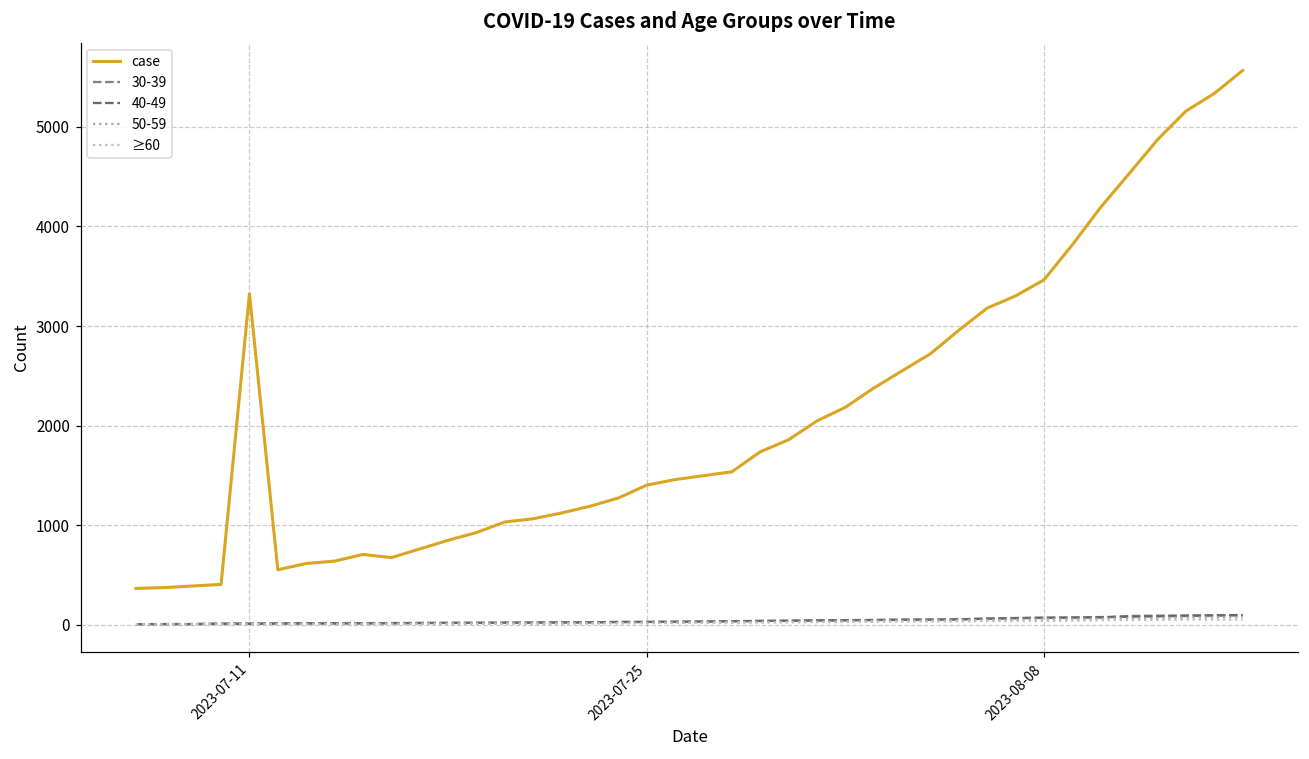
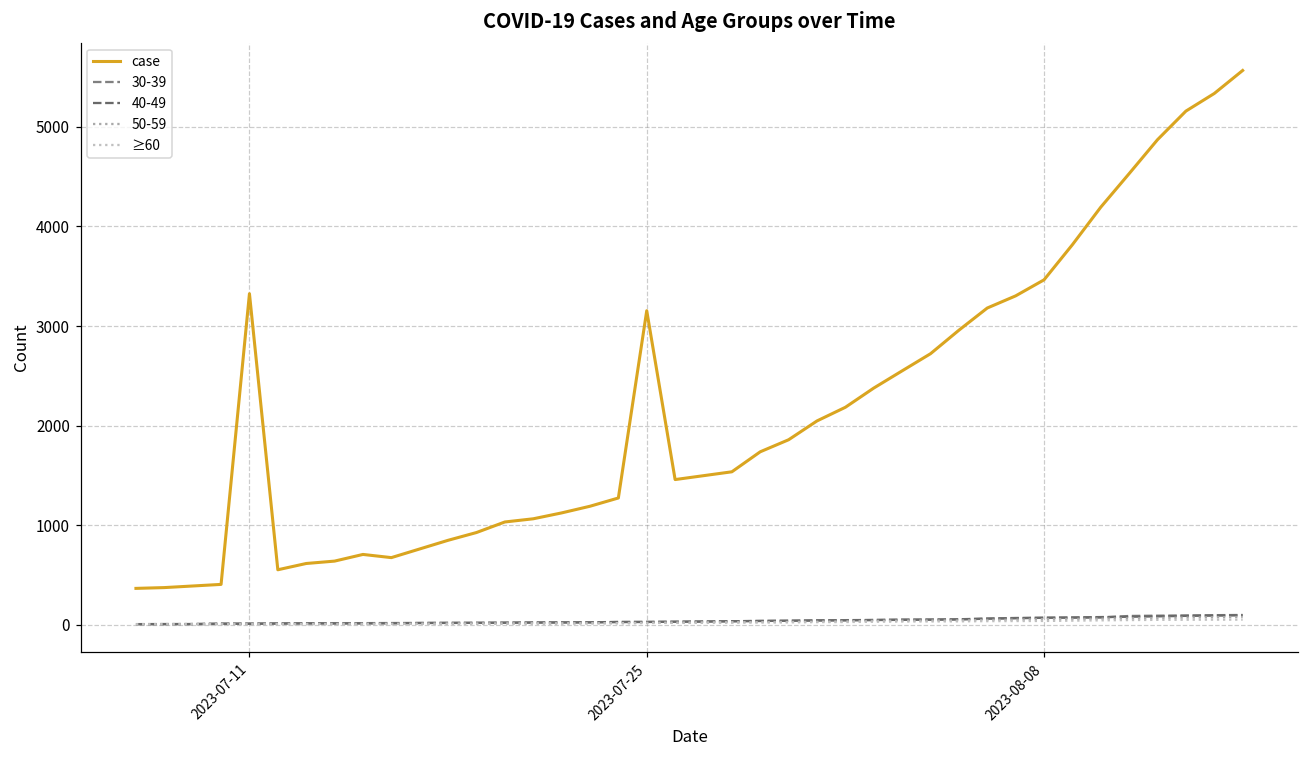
  {
    "case": {
      "2023-07-11": 3300,
-     "2023-07-25": 1400,
+     "2023-07-25": 3200,
      "2023-08-08": 3500
    }
  }
